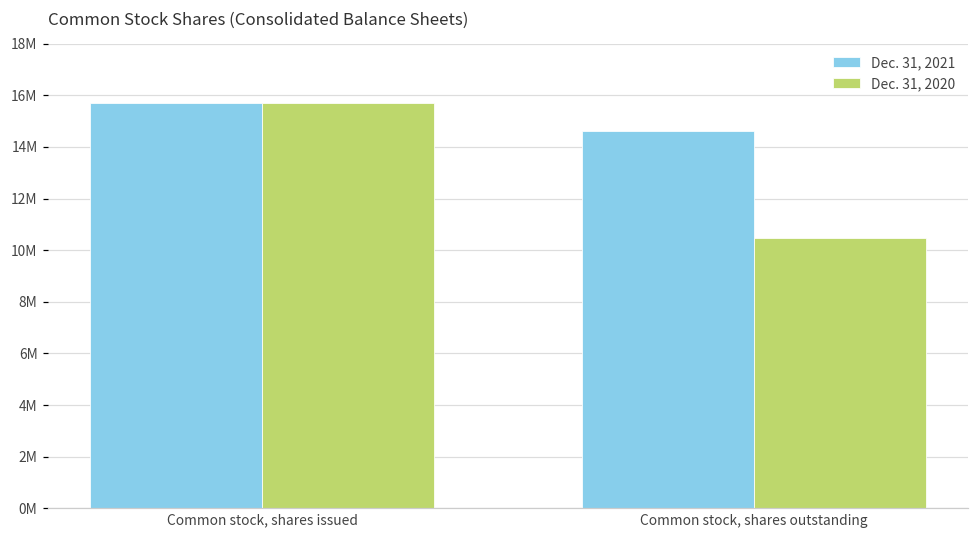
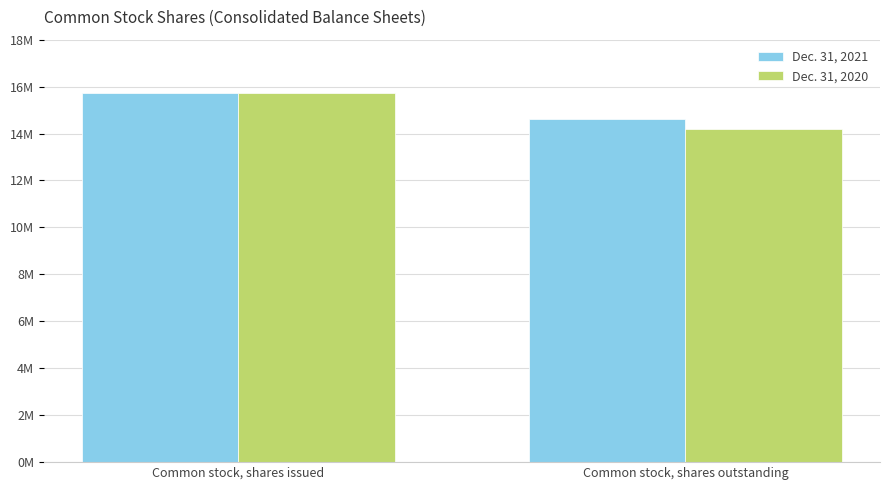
  {
    "Dec. 31, 2021": {
      "Common stock, shares issued": 15700000,
      "Common stock, shares outstanding": 14600000
    },
    "Dec. 31, 2020": {
      "Common stock, shares issued": 15700000,
-     "Common stock, shares outstanding": 10500000
+     "Common stock, shares outstanding": 14200000
    }
  }
